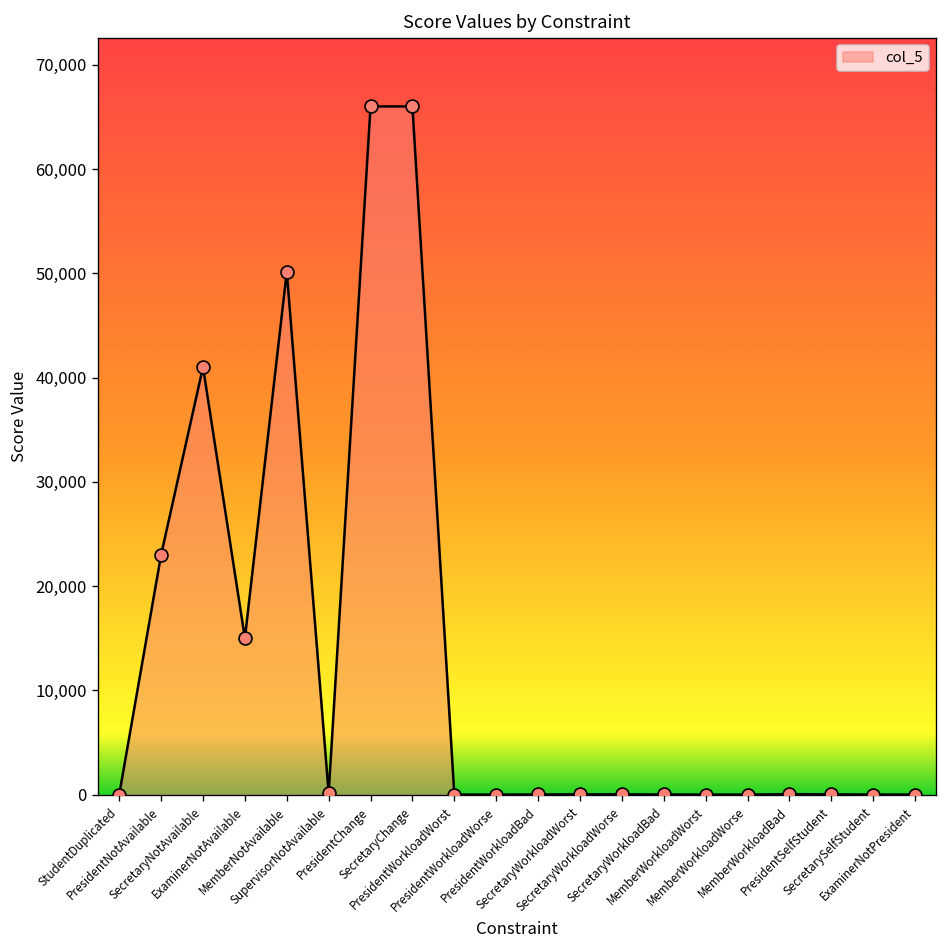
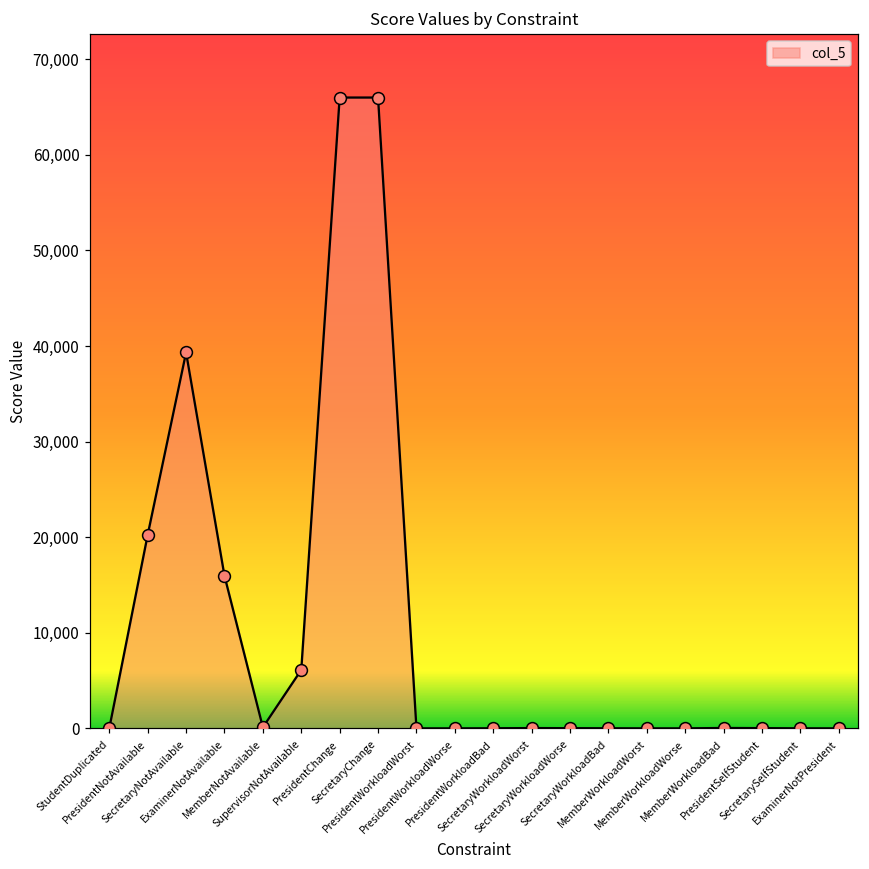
  {
    "StudentDuplicated": "0",
-   "PresidentNotAvailable": "23,000",
-   "SecretaryNotAvailable": "41,000",
-   "ExaminerNotAvailable": "15,000",
-   "MemberNotAvailable": "50,000",
-   "SupervisorNotAvailable": "0",
+   "PresidentNotAvailable": "20,000",
+   "SecretaryNotAvailable": "39,000",
+   "ExaminerNotAvailable": "16,000",
+   "MemberNotAvailable": "0",
+   "SupervisorNotAvailable": "6,000",
    "PresidentChange": "66,000",
    "SecretaryChange": "66,000",
    "PresidentWorkloadWorst": "0",
    "PresidentWorkloadWorse": "0",
    "PresidentWorkloadBad": "0",
    "SecretaryWorkloadWorst": "0",
    "SecretaryWorkloadWorse": "0",
    "SecretaryWorkloadBad": "0",
    "MemberWorkloadWorst": "0",
    "MemberWorkloadWorse": "0",
    "MemberWorkloadBad": "0",
    "PresidentSelfStudent": "0",
    "SecretarySelfStudent": "0",
    "ExaminerNotPresident": "0"
  }
